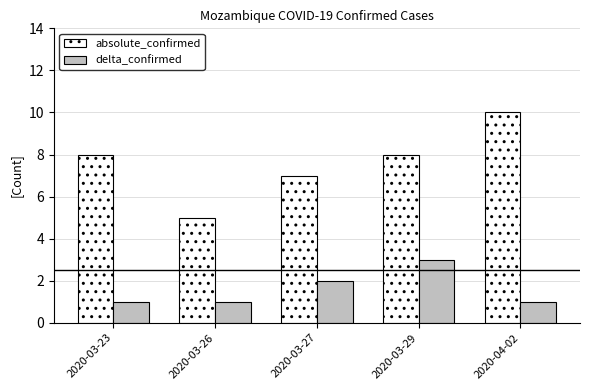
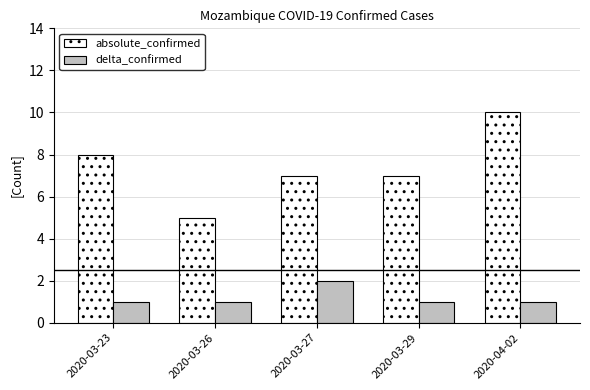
  {
    "absolute_confirmed": {
      "2020-03-23": 8,
      "2020-03-26": 5,
      "2020-03-27": 7,
-     "2020-03-29": 8,
+     "2020-03-29": 7,
      "2020-04-02": 10
    },
    "delta_confirmed": {
      "2020-03-23": 1,
      "2020-03-26": 1,
      "2020-03-27": 2,
-     "2020-03-29": 3,
+     "2020-03-29": 1,
      "2020-04-02": 1
    }
  }
